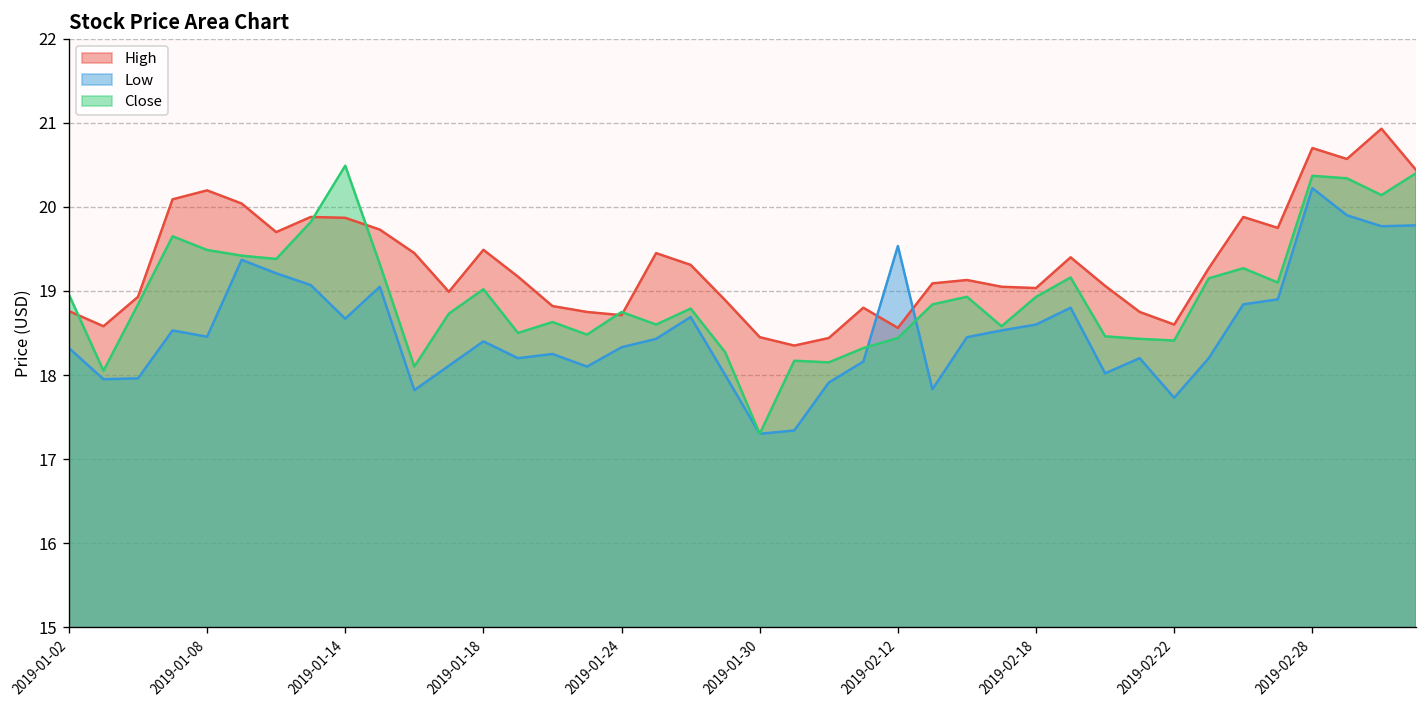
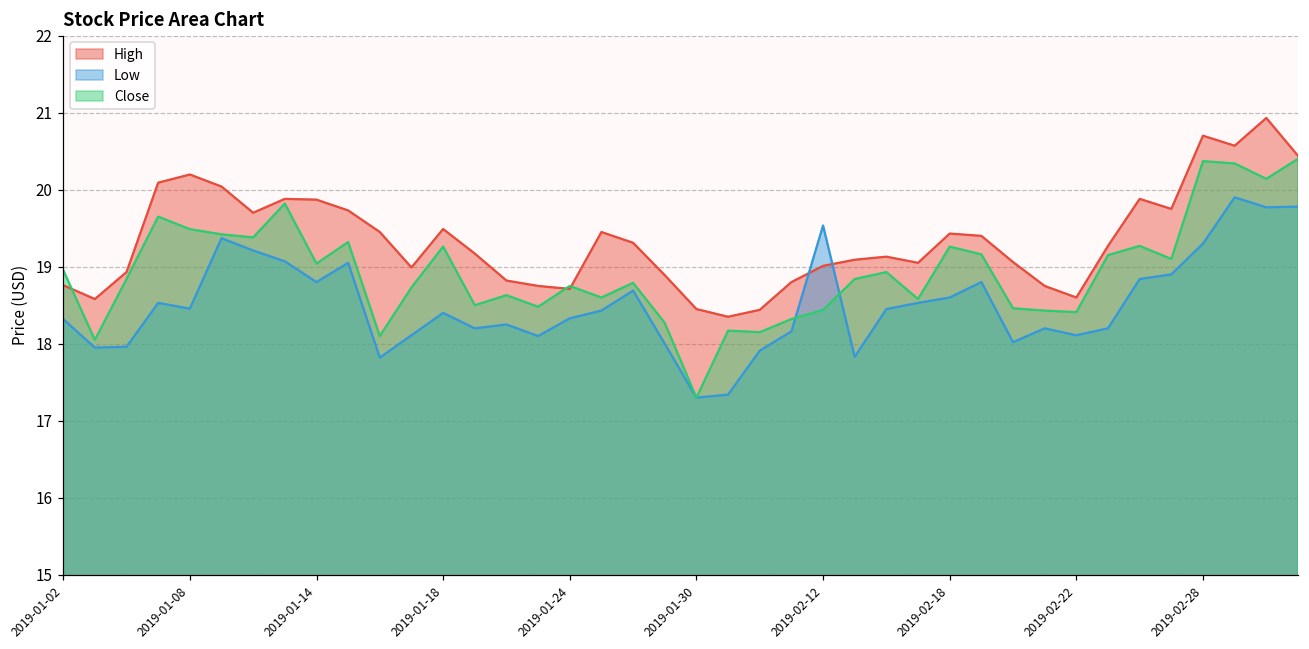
  {
    "High": {
      "2019-01-02": 18.8,
      "2019-01-08": 20.2,
      "2019-01-14": 19.9,
      "2019-01-18": 19.5,
      "2019-01-24": 18.7,
      "2019-01-30": 18.5,
-     "2019-02-12": 18.6,
-     "2019-02-18": 19.0,
+     "2019-02-12": 19.0,
+     "2019-02-18": 19.4,
      "2019-02-22": 18.6,
      "2019-02-28": 20.7
    },
    "Low": {
      "2019-01-02": 18.3,
      "2019-01-08": 18.5,
-     "2019-01-14": 18.7,
+     "2019-01-14": 18.8,
      "2019-01-18": 18.4,
      "2019-01-24": 18.3,
      "2019-02-12": 19.5,
      "2019-02-18": 18.6,
-     "2019-02-22": 17.7,
-     "2019-02-28": 20.2
+     "2019-02-22": 18.1,
+     "2019-02-28": 19.3
    },
    "Close": {
      "2019-01-02": 19.0,
      "2019-01-08": 19.5,
-     "2019-01-14": 20.5,
-     "2019-01-18": 19.0,
+     "2019-01-14": 19.0,
+     "2019-01-18": 19.3,
      "2019-01-24": 18.7,
      "2019-02-12": 18.4,
-     "2019-02-18": 18.9,
+     "2019-02-18": 19.3,
      "2019-02-22": 18.4,
      "2019-02-28": 20.4
    }
  }
